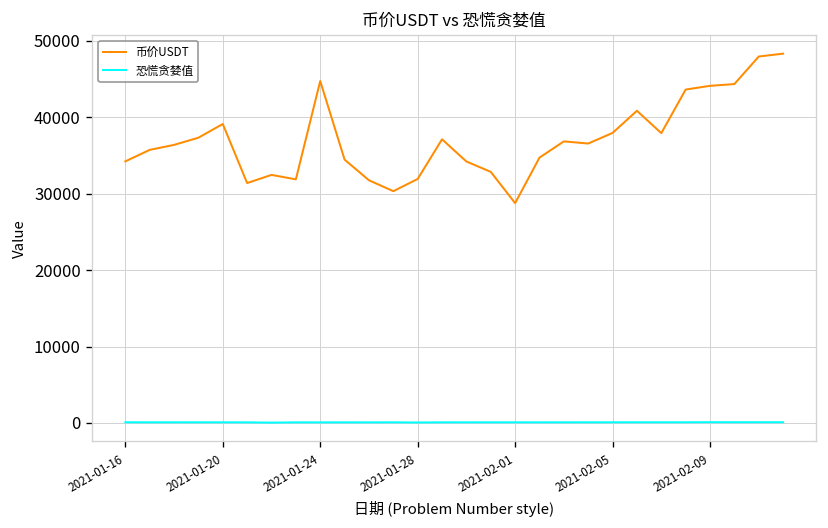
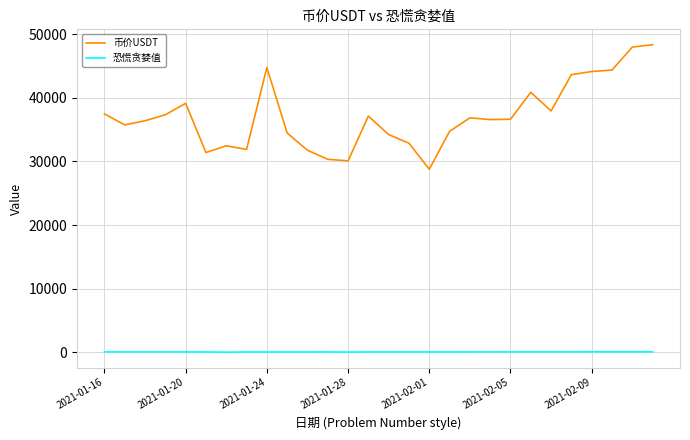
  {
    "币价USDT": {
-     "2021-01-16": 34000,
+     "2021-01-16": 37000,
      "2021-01-20": 39000,
      "2021-01-24": 45000,
-     "2021-01-28": 32000,
+     "2021-01-28": 30000,
      "2021-02-01": 29000,
-     "2021-02-05": 38000,
+     "2021-02-05": 37000,
      "2021-02-09": 44000
    },
    "恐慌贪婪值": {
      "2021-01-16": 0,
      "2021-01-20": 0,
      "2021-01-24": 0,
      "2021-01-28": 0,
      "2021-02-01": 0,
      "2021-02-05": 0,
      "2021-02-09": 0
    }
  }
